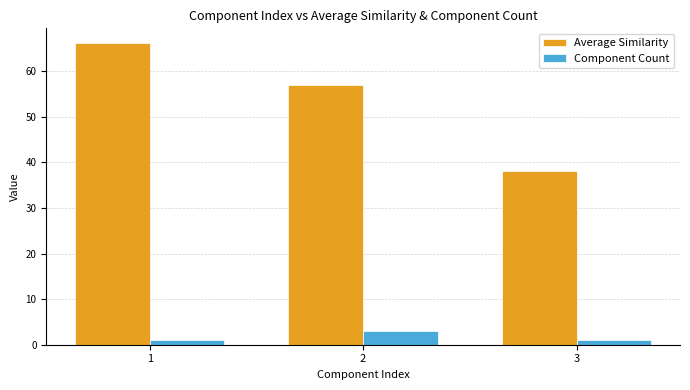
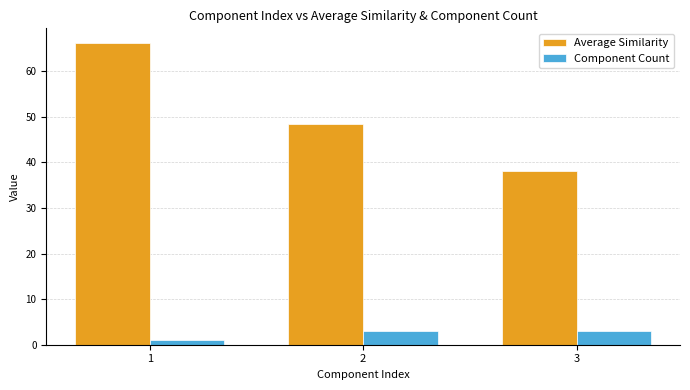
  {
    "Average Similarity": {
      "1": 66,
-     "2": 57,
+     "2": 48,
      "3": 38
    },
    "Component Count": {
      "1": 1,
      "2": 3,
-     "3": 1
+     "3": 3
    }
  }
